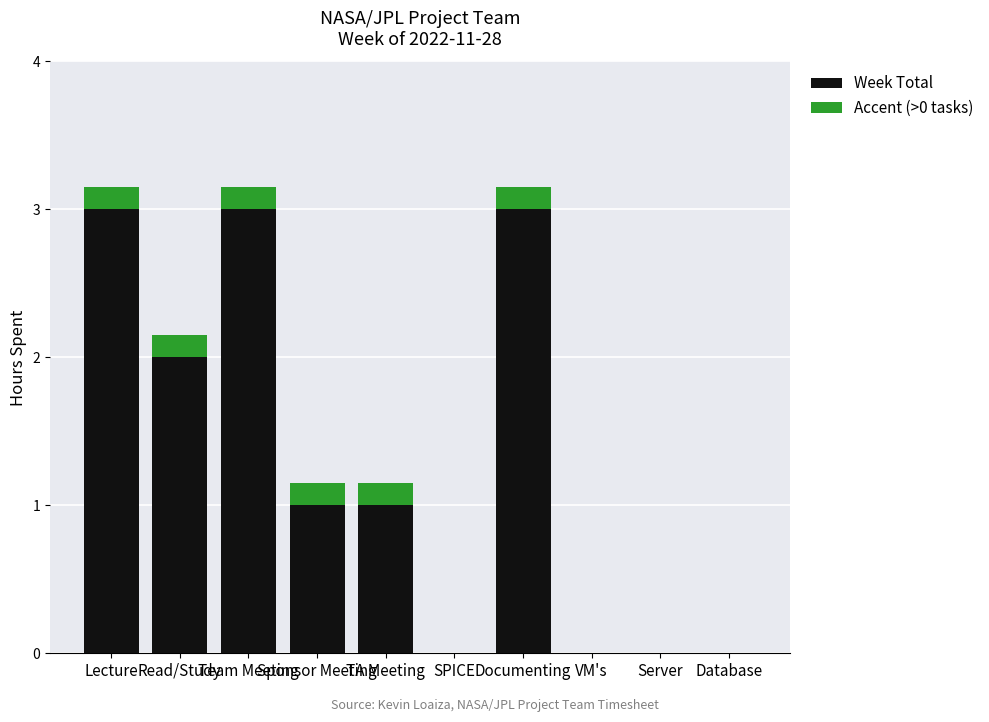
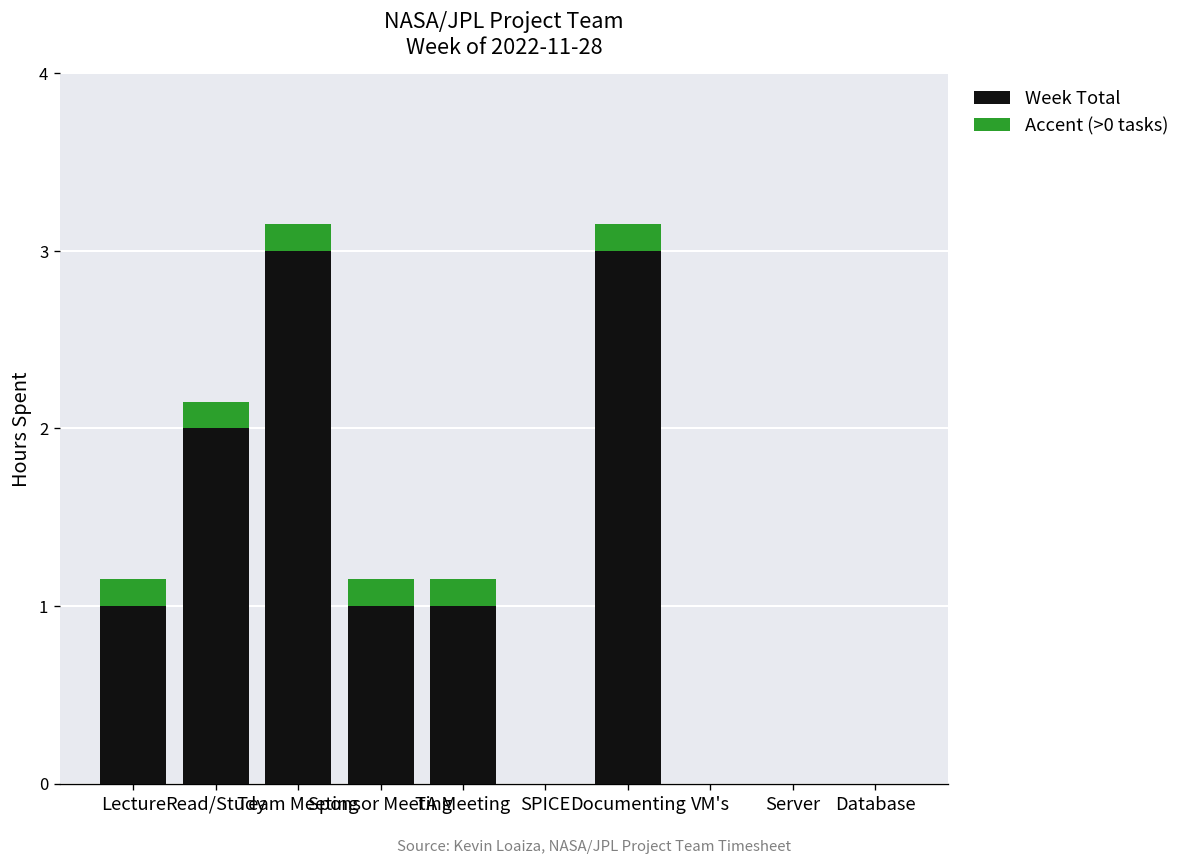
  {
    "Week Total": {
-     "Lecture": 3,
+     "Lecture": 1,
      "SPICE": 0,
      "Documenting": 3,
      "VM's": 0,
      "Server": 0,
      "Database": 0
    },
    "Accent (>0 tasks)": {
      "Lecture": 0.15,
      "SPICE": 0,
      "Documenting": 0.15,
      "VM's": 0,
      "Server": 0,
      "Database": 0
    }
  }
